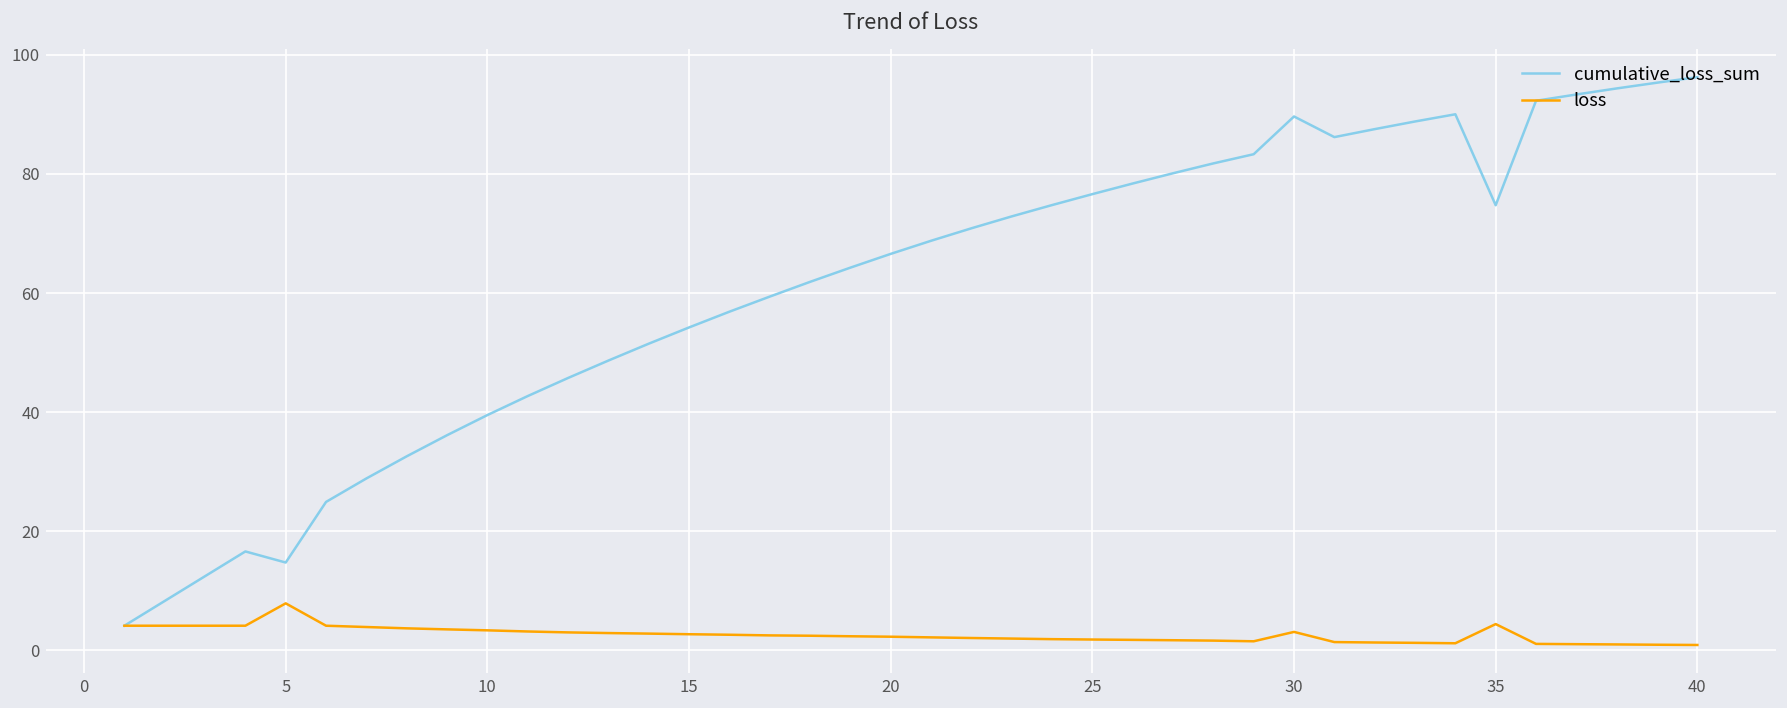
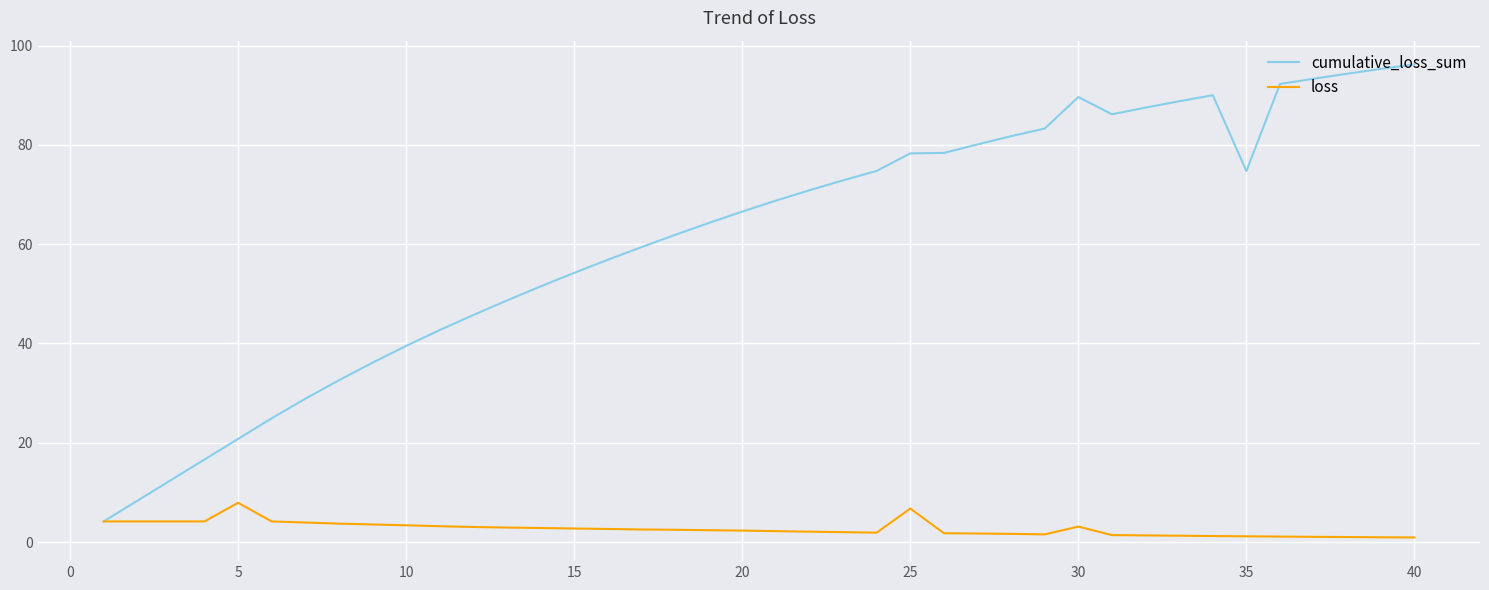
  {
    "cumulative_loss_sum": {
-     "5": 15,
+     "5": 21,
      "10": 40,
      "15": 54,
      "20": 67,
-     "25": 77,
+     "25": 78,
      "30": 90,
      "35": 75,
      "40": 96
    },
    "loss": {
      "5": 8,
      "10": 3,
      "15": 3,
      "20": 2,
-     "25": 2,
+     "25": 7,
      "30": 3,
-     "35": 4,
+     "35": 1,
      "40": 1
    }
  }
